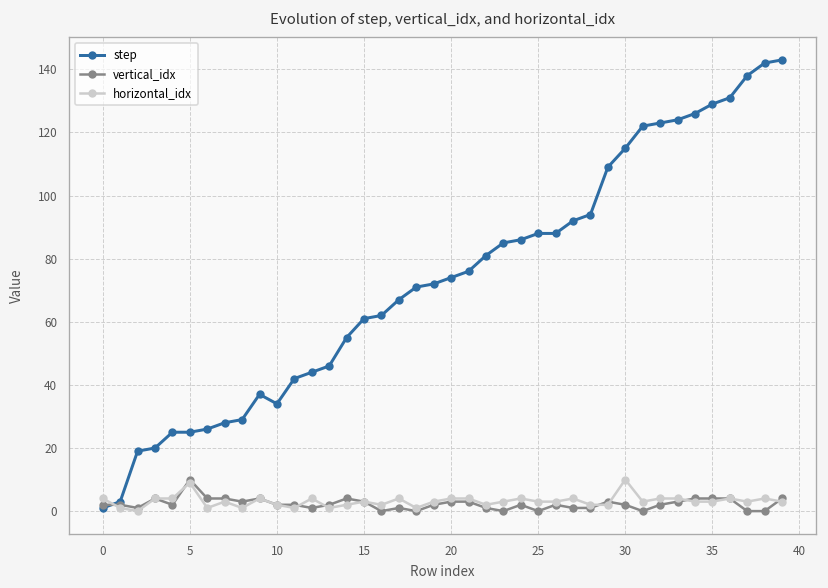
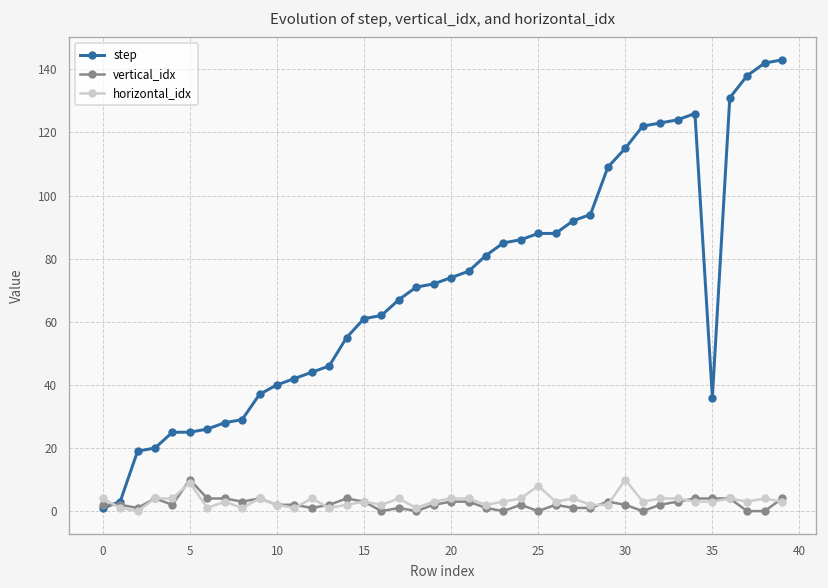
  {
    "step": {
      "0": 1,
      "5": 25,
-     "10": 34,
+     "10": 40,
      "15": 61,
      "20": 74,
      "25": 88,
      "30": 115,
-     "35": 129
+     "35": 36
    },
    "vertical_idx": {
      "0": 2,
      "5": 10,
      "20": 3,
      "25": 0,
      "30": 2,
      "35": 4
    },
    "horizontal_idx": {
      "0": 4,
      "5": 9,
      "20": 4,
-     "25": 3,
+     "25": 8,
      "30": 10,
      "35": 3
    }
  }
